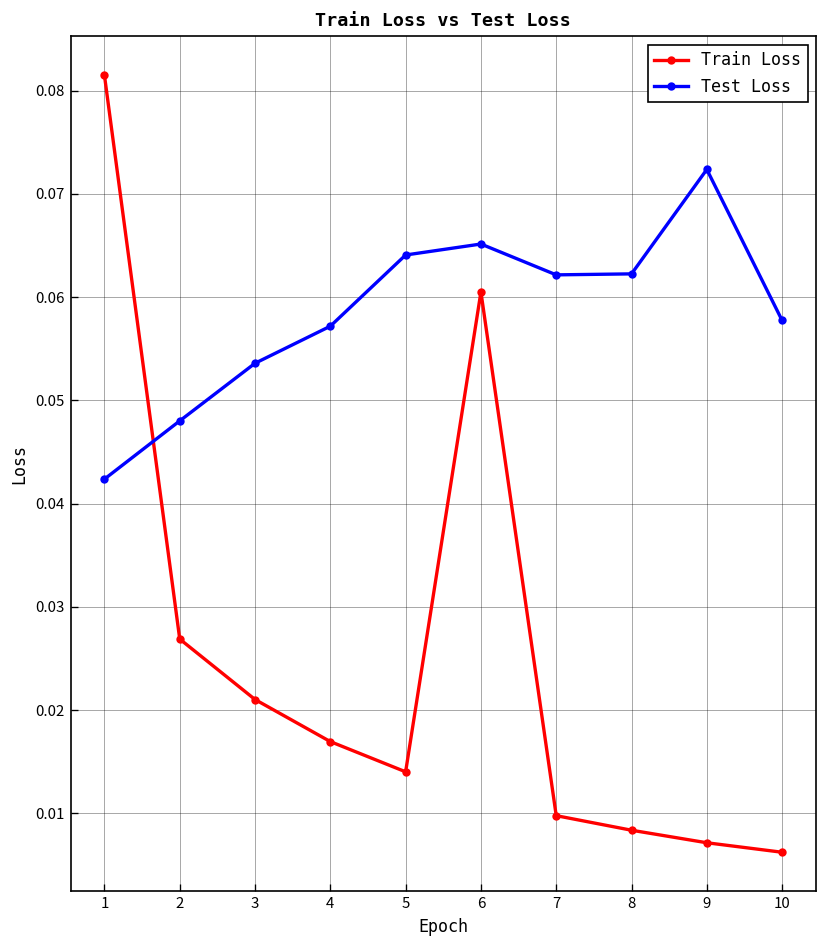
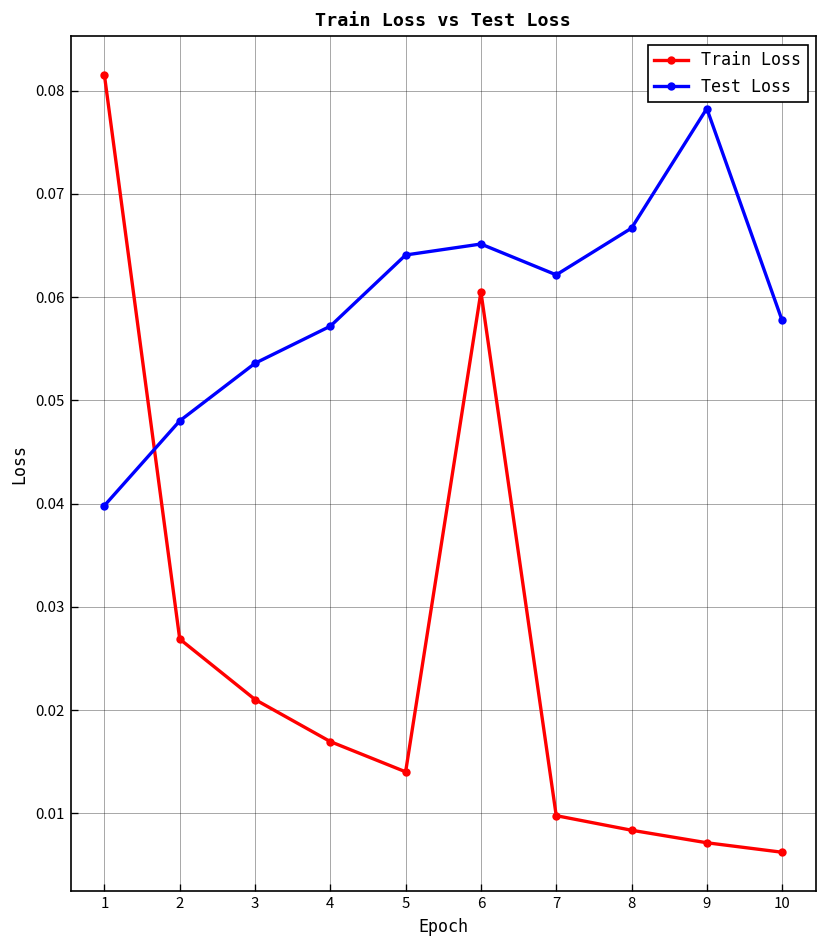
  {
    "Train Loss": {
      "1": 0.081,
      "2": 0.027,
      "3": 0.021,
      "4": 0.017,
      "5": 0.014,
      "6": 0.060,
      "7": 0.010,
      "8": 0.008,
      "9": 0.007,
      "10": 0.006
    },
    "Test Loss": {
-     "1": 0.042,
+     "1": 0.040,
      "2": 0.048,
      "3": 0.054,
      "4": 0.057,
      "5": 0.064,
      "6": 0.065,
      "7": 0.062,
-     "8": 0.062,
-     "9": 0.072,
+     "8": 0.067,
+     "9": 0.078,
      "10": 0.058
    }
  }
